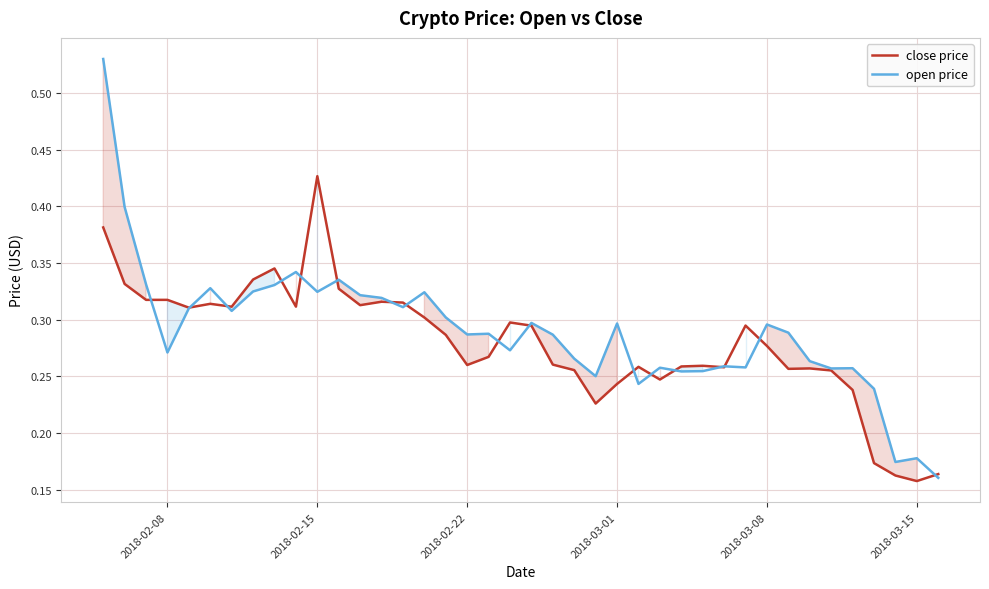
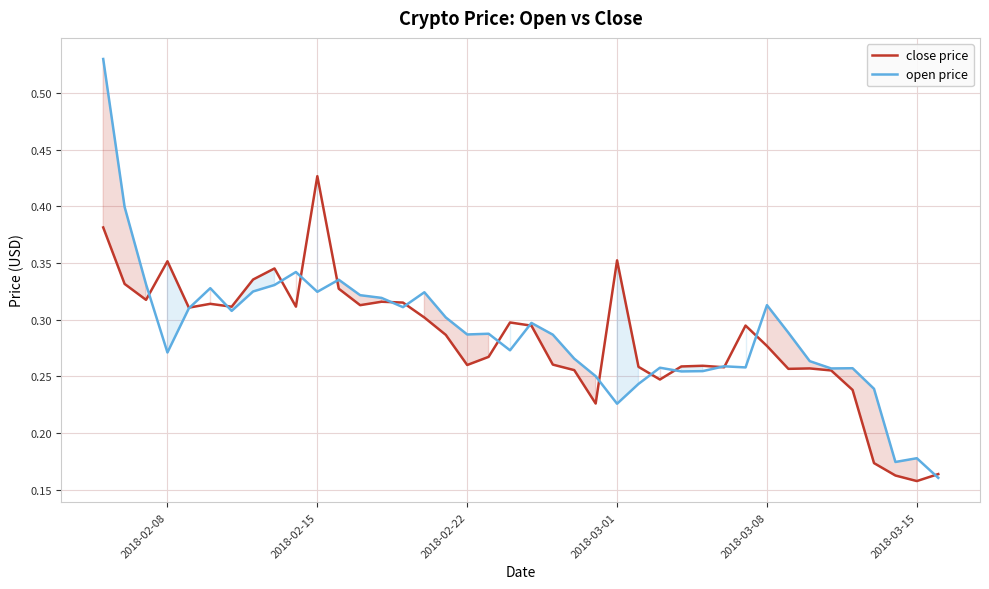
  {
    "close price": {
-     "2018-02-08": 0.317,
+     "2018-02-08": 0.352,
      "2018-02-15": 0.427,
      "2018-02-22": 0.260,
-     "2018-03-01": 0.243,
+     "2018-03-01": 0.352,
      "2018-03-08": 0.277,
      "2018-03-15": 0.158
    },
    "open price": {
      "2018-02-08": 0.271,
      "2018-02-15": 0.325,
      "2018-02-22": 0.287,
-     "2018-03-01": 0.297,
-     "2018-03-08": 0.296,
+     "2018-03-01": 0.226,
+     "2018-03-08": 0.313,
      "2018-03-15": 0.178
    }
  }
